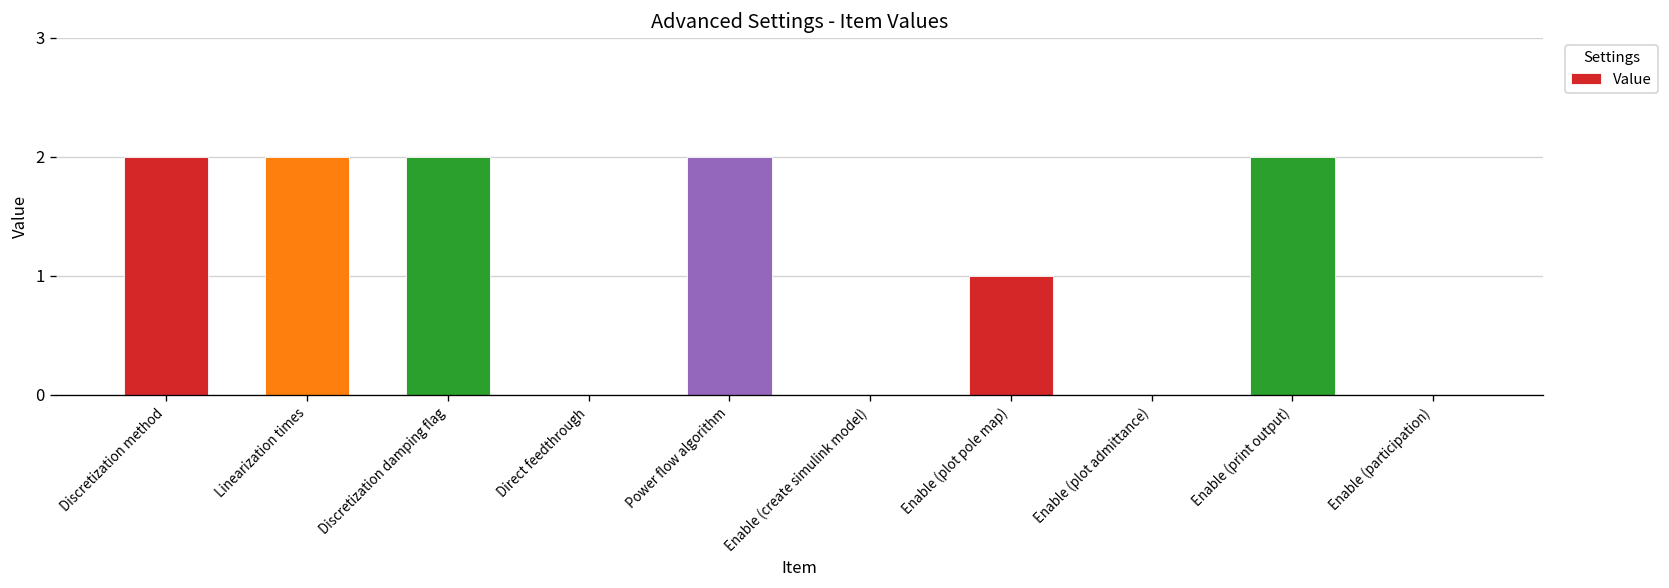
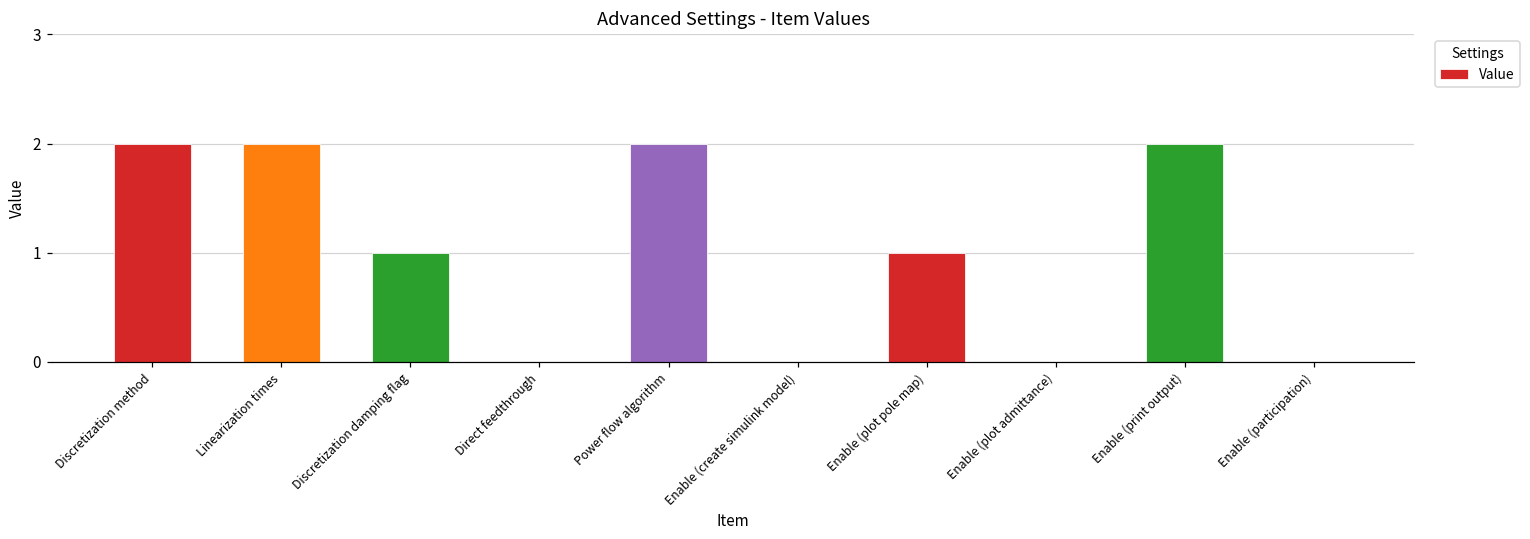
  {
    "Discretization method": 2,
    "Linearization times": 2,
-   "Discretization damping flag": 2,
+   "Discretization damping flag": 1,
    "Direct feedthrough": 0,
    "Power flow algorithm": 2,
    "Enable (create simulink model)": 0,
    "Enable (plot pole map)": 1,
    "Enable (plot admittance)": 0,
    "Enable (print output)": 2,
    "Enable (participation)": 0
  }
